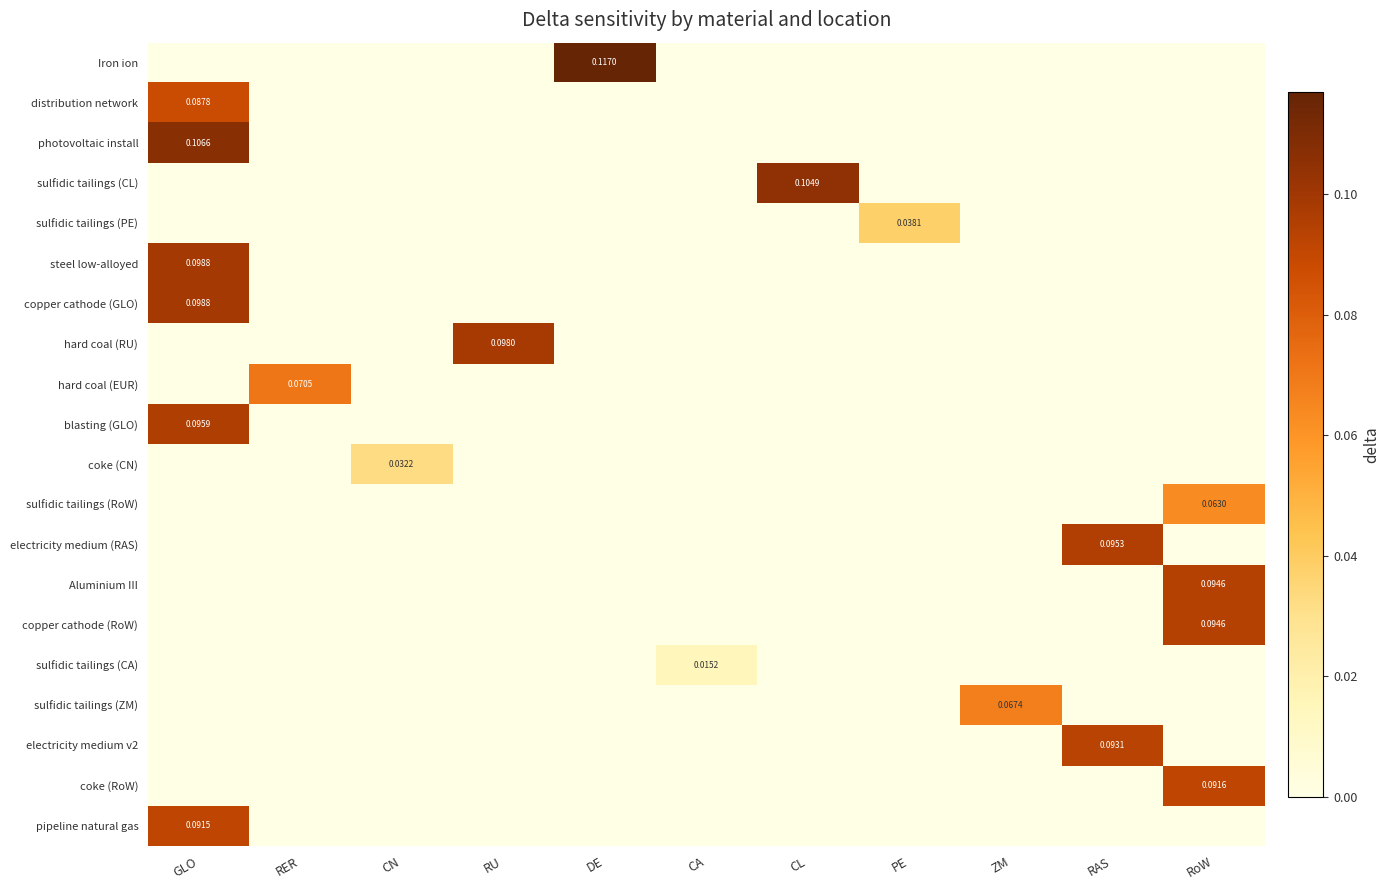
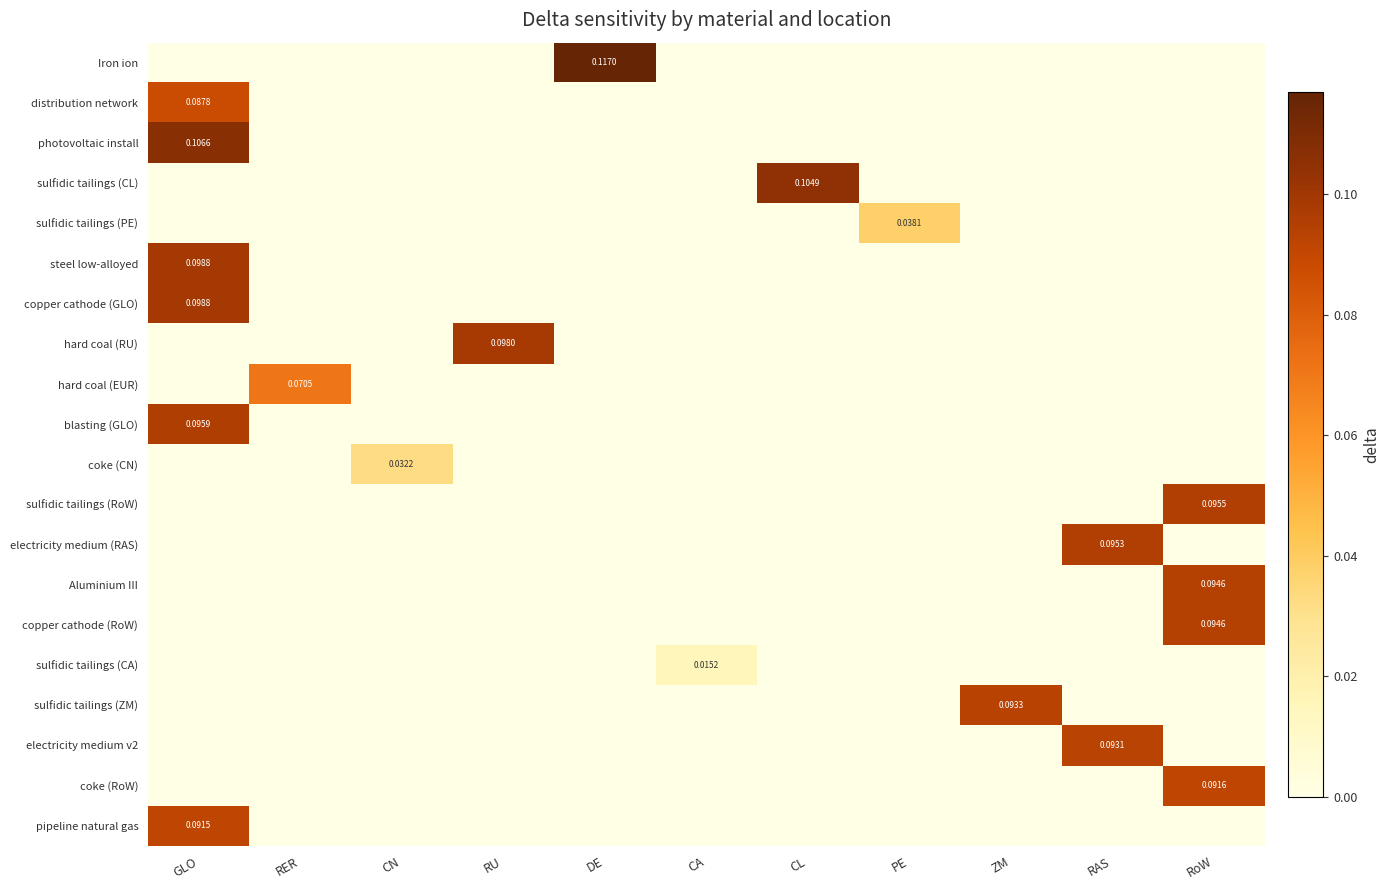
  {
    "Iron ion": {
      "DE": 0.1170
    },
    "distribution network": {
      "GLO": 0.0878
    },
    "photovoltaic install": {
      "GLO": 0.1066
    },
    "sulfidic tailings (CL)": {
      "CL": 0.1049
    },
    "sulfidic tailings (PE)": {
      "PE": 0.0381
    },
    "steel low-alloyed": {
      "GLO": 0.0988
    },
    "copper cathode (GLO)": {
      "GLO": 0.0988
    },
    "hard coal (RU)": {
      "RU": 0.0980
    },
    "hard coal (EUR)": {
      "RER": 0.0705
    },
    "blasting (GLO)": {
      "GLO": 0.0959
    },
    "coke (CN)": {
      "CN": 0.0322
    },
    "sulfidic tailings (RoW)": {
-     "RoW": 0.0630
+     "RoW": 0.0955
    },
    "electricity medium (RAS)": {
      "RAS": 0.0953
    },
    "Aluminium III": {
      "RoW": 0.0946
    },
    "copper cathode (RoW)": {
      "RoW": 0.0946
    },
    "sulfidic tailings (CA)": {
      "CA": 0.0152
    },
    "sulfidic tailings (ZM)": {
-     "ZM": 0.0674
+     "ZM": 0.0933
    },
    "electricity medium v2": {
      "RAS": 0.0931
    },
    "coke (RoW)": {
      "RoW": 0.0916
    },
    "pipeline natural gas": {
      "GLO": 0.0915
    }
  }
